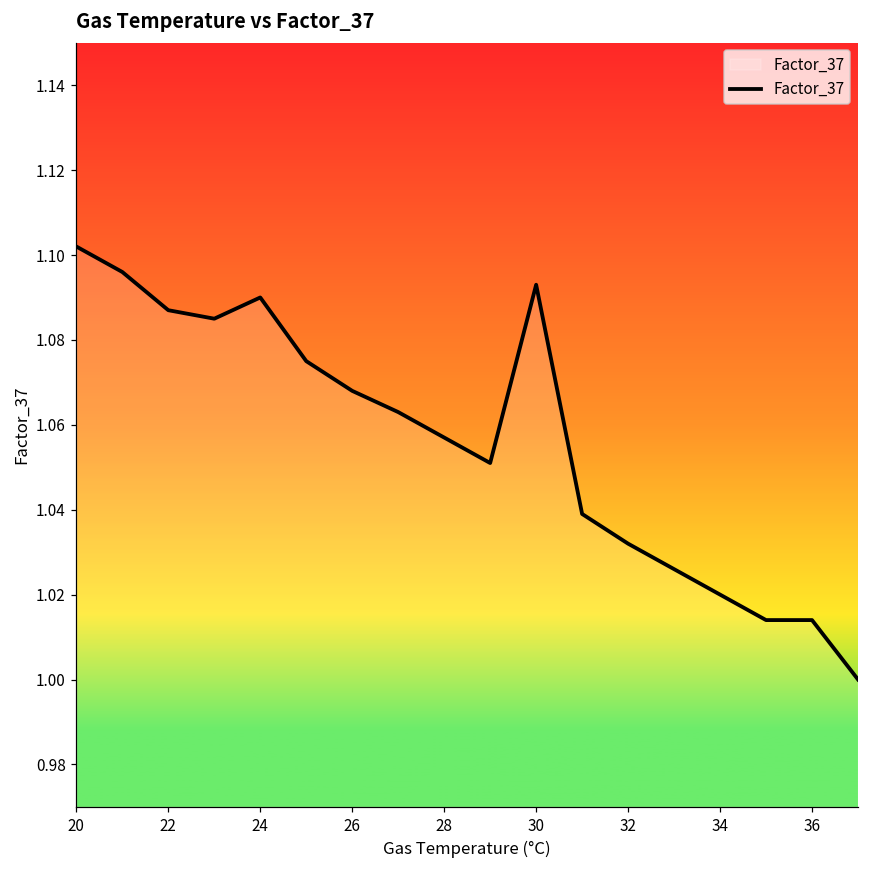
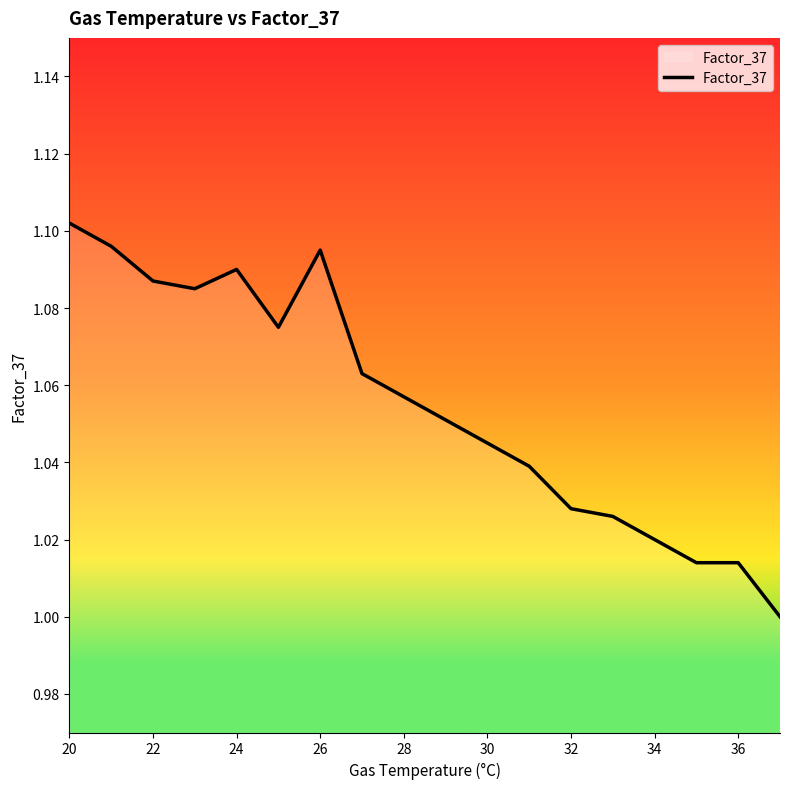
  {
    "20": 1.102,
    "22": 1.087,
    "24": 1.090,
-   "26": 1.068,
+   "26": 1.095,
    "28": 1.057,
-   "30": 1.093,
-   "32": 1.032,
+   "30": 1.045,
+   "32": 1.028,
    "34": 1.020,
    "36": 1.014
  }
